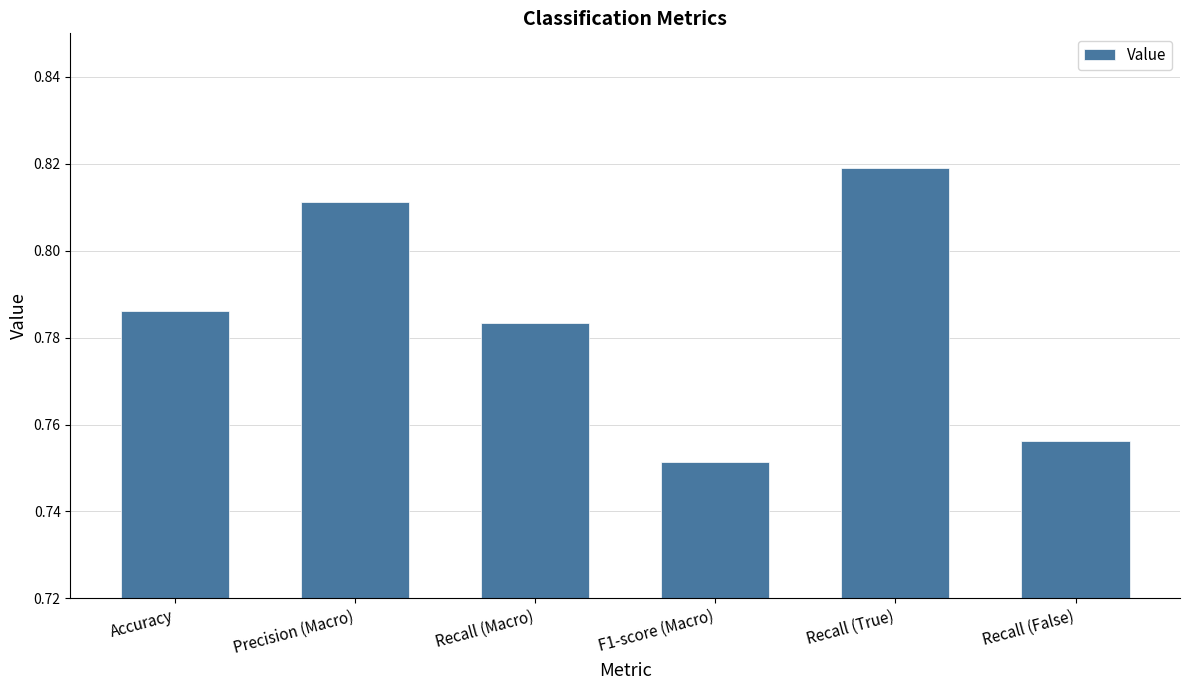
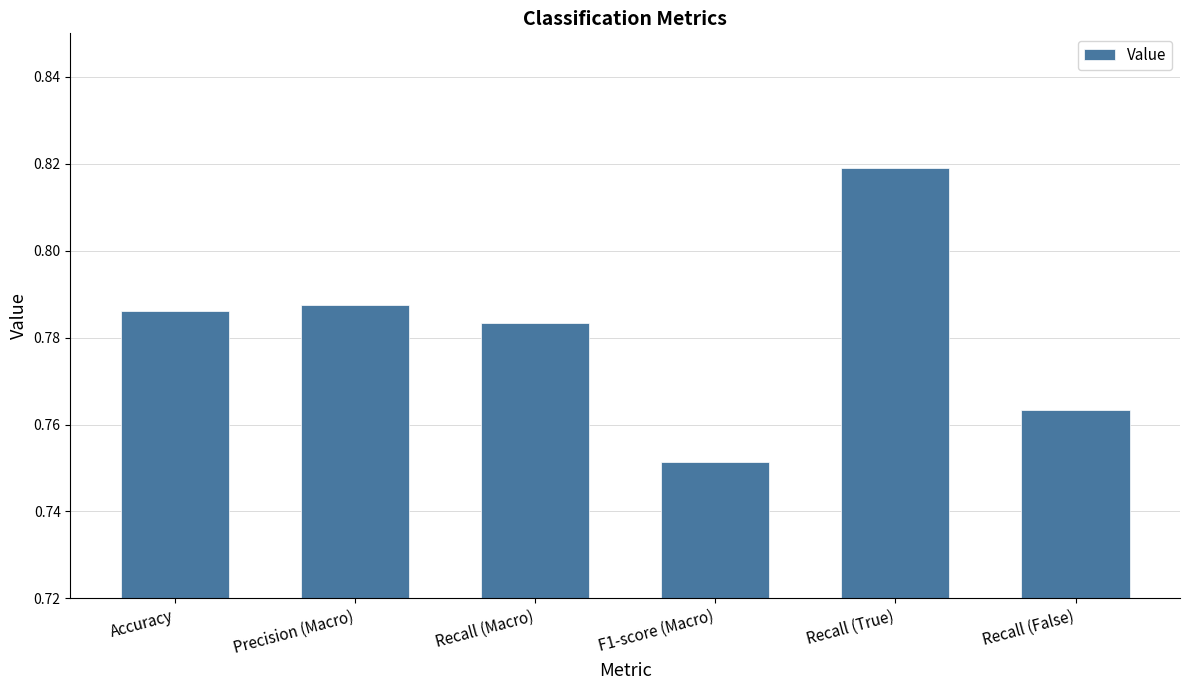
  {
    "Accuracy": 0.786,
-   "Precision (Macro)": 0.811,
+   "Precision (Macro)": 0.787,
    "Recall (Macro)": 0.783,
    "F1-score (Macro)": 0.751,
    "Recall (True)": 0.819,
-   "Recall (False)": 0.756
+   "Recall (False)": 0.763
  }
